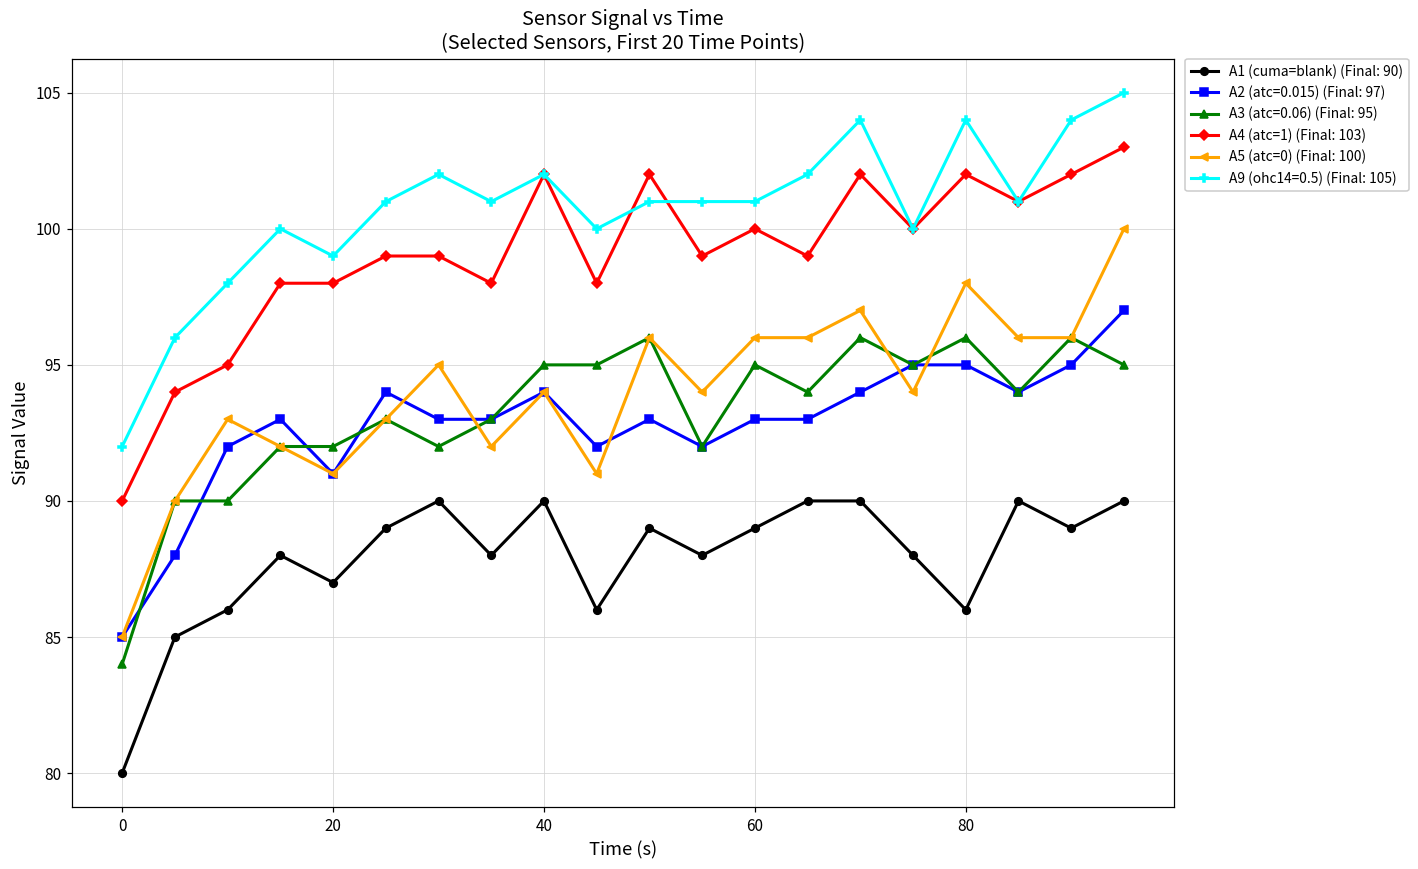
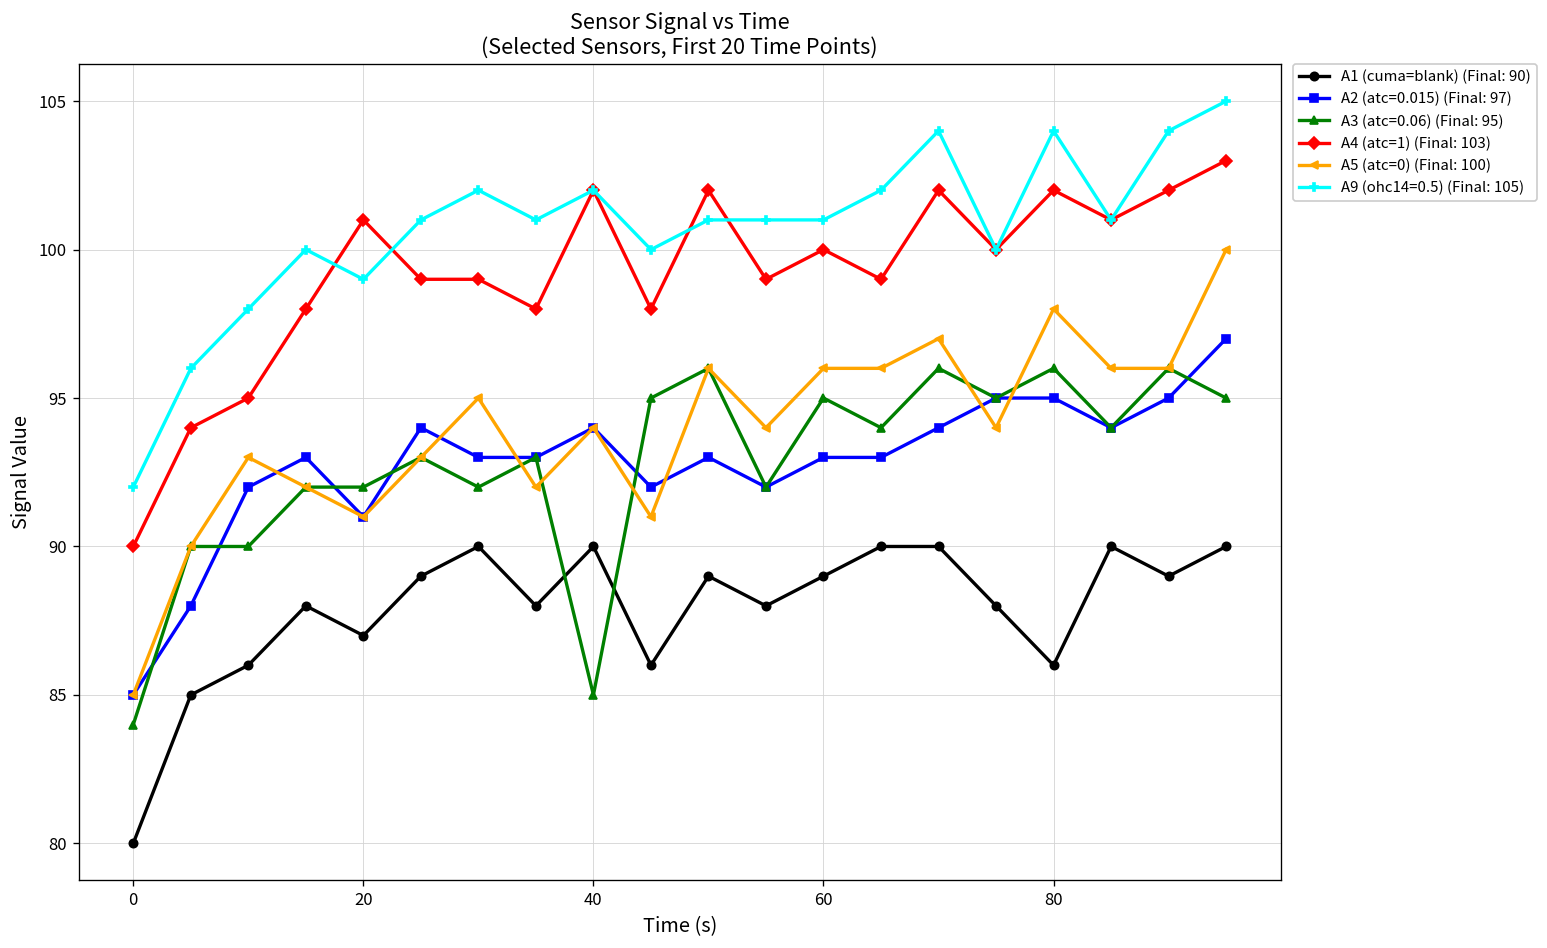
  {
    "A1 (cuma=blank) (Final: 90)": {
      "0": 80,
      "20": 87,
      "40": 90,
      "60": 89,
      "80": 86
    },
    "A2 (atc=0.015) (Final: 97)": {
      "60": 93,
      "80": 95
    },
    "A3 (atc=0.06) (Final: 95)": {
      "0": 84,
      "20": 92,
-     "40": 95,
+     "40": 85,
      "60": 95,
      "80": 96
    },
    "A4 (atc=1) (Final: 103)": {
      "0": 90,
-     "20": 98,
+     "20": 101,
      "60": 100,
      "80": 102
    },
    "A5 (atc=0) (Final: 100)": {
      "60": 96,
      "80": 98
    },
    "A9 (ohc14=0.5) (Final: 105)": {
      "0": 92,
      "20": 99,
      "60": 101,
      "80": 104
    }
  }
